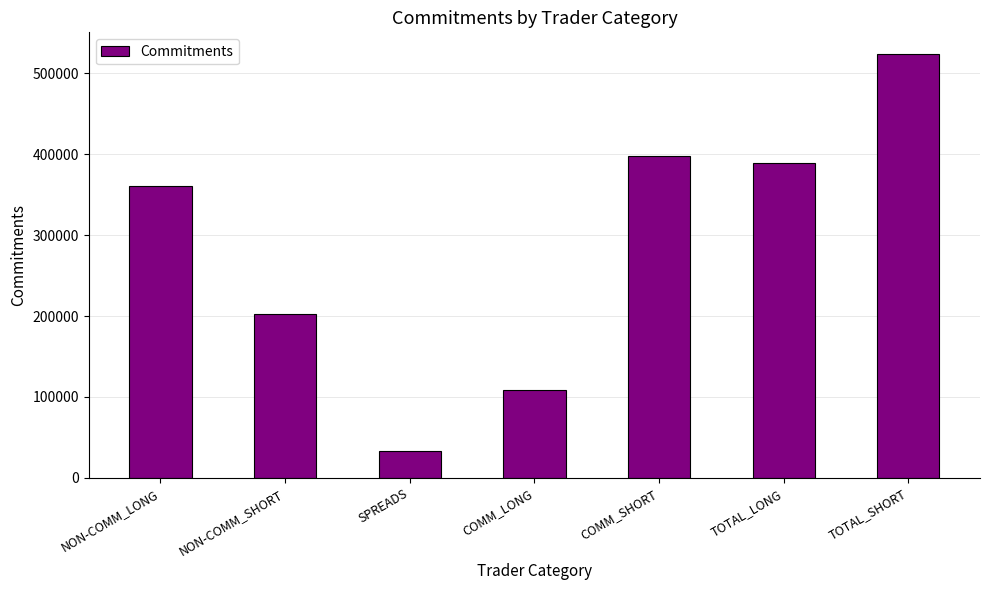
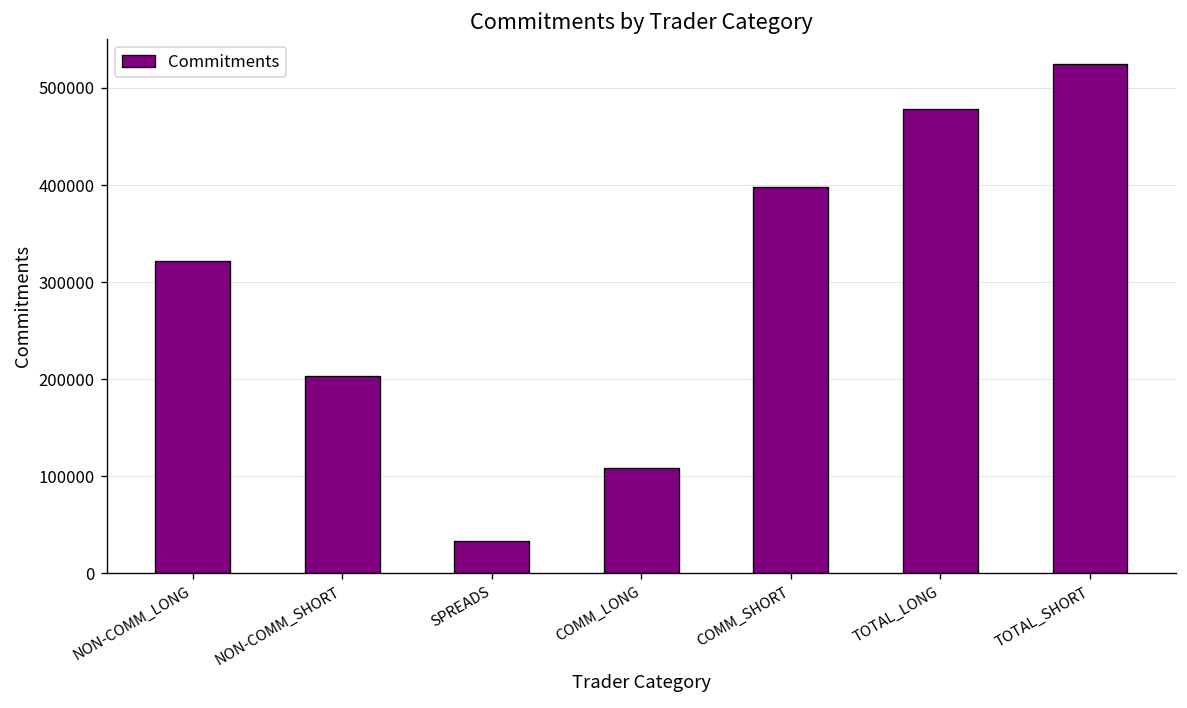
  {
-   "NON-COMM_LONG": 360000,
+   "NON-COMM_LONG": 320000,
    "NON-COMM_SHORT": 200000,
    "SPREADS": 30000,
    "COMM_LONG": 110000,
    "COMM_SHORT": 400000,
-   "TOTAL_LONG": 390000,
+   "TOTAL_LONG": 480000,
    "TOTAL_SHORT": 520000
  }
